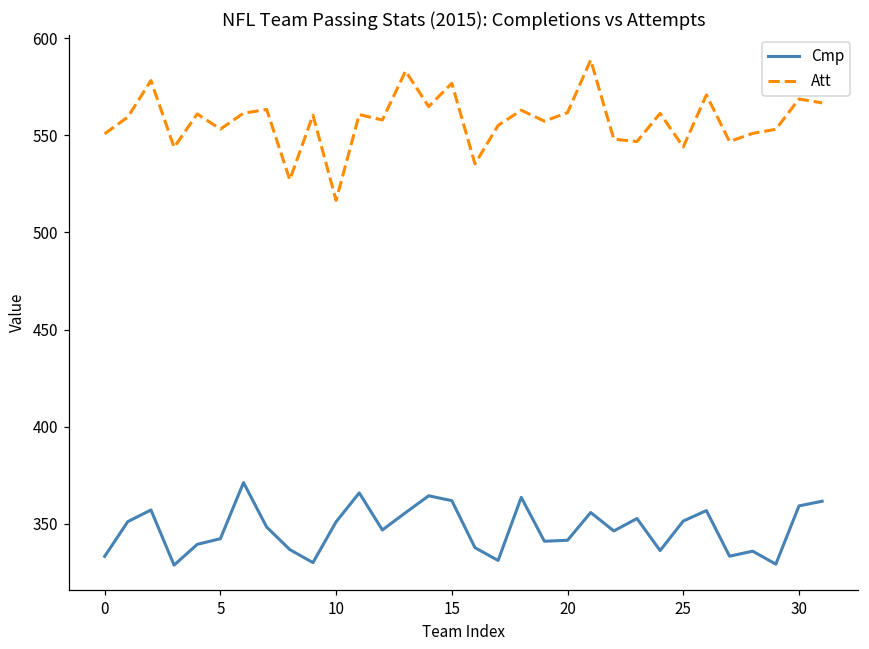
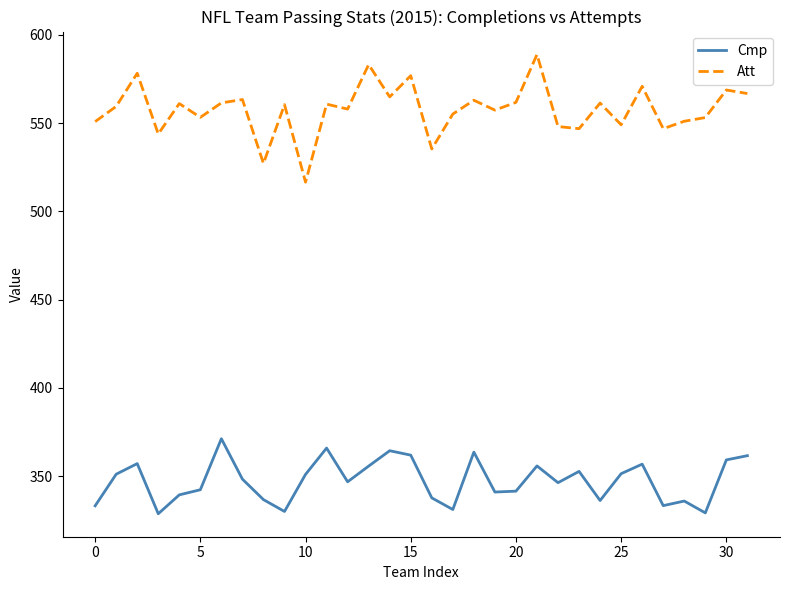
  {
    "Cmp": {
      "0": 333,
      "5": 342,
      "10": 351,
      "15": 362,
      "20": 342,
      "25": 351,
      "30": 359
    },
    "Att": {
      "0": 551,
      "5": 553,
      "10": 517,
      "15": 577,
      "20": 562,
-     "25": 544,
+     "25": 549,
      "30": 569
    }
  }
